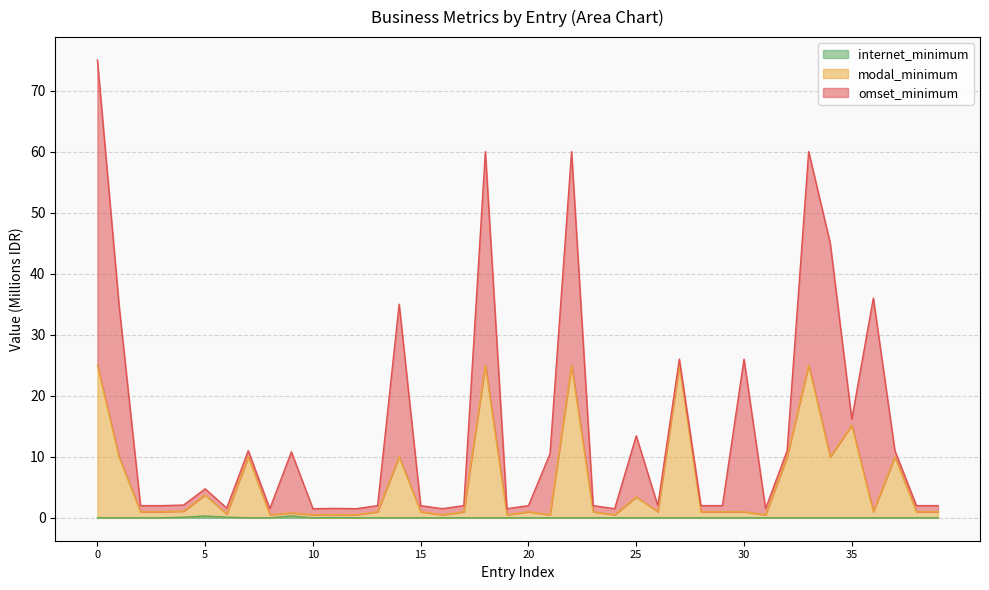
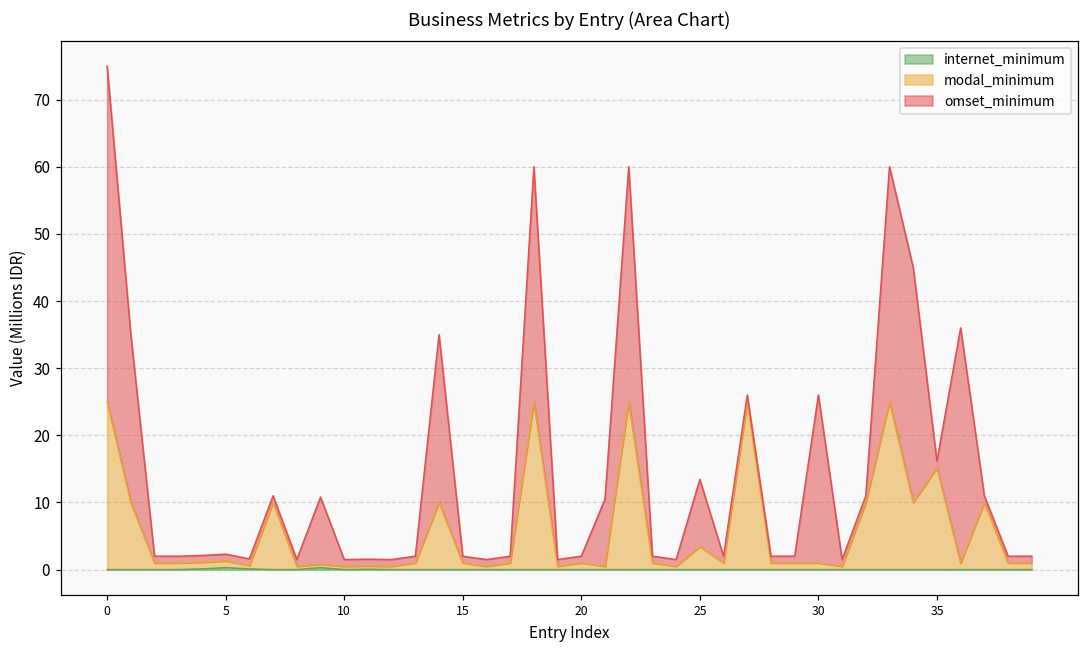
  {
    "internet_minimum": {
      "0": 0,
      "5": 0,
      "10": 0,
      "15": 0,
      "20": 0,
      "25": 0,
      "30": 0,
      "35": 0
    },
    "modal_minimum": {
      "0": 25,
-     "5": 3,
+     "5": 1,
      "10": 1,
      "15": 1,
      "20": 1,
      "25": 3,
      "30": 1,
      "35": 15
    },
    "omset_minimum": {
      "0": 50,
      "5": 1,
      "10": 1,
      "15": 1,
      "20": 1,
      "25": 10,
      "30": 25,
      "35": 1
    }
  }
